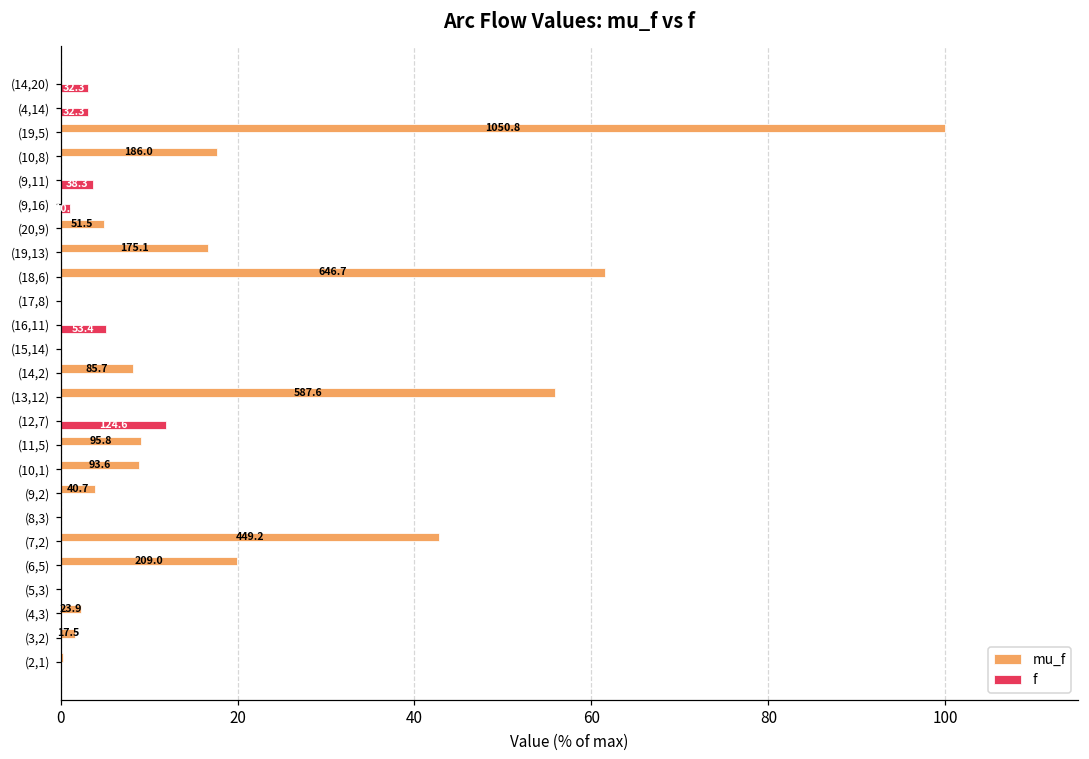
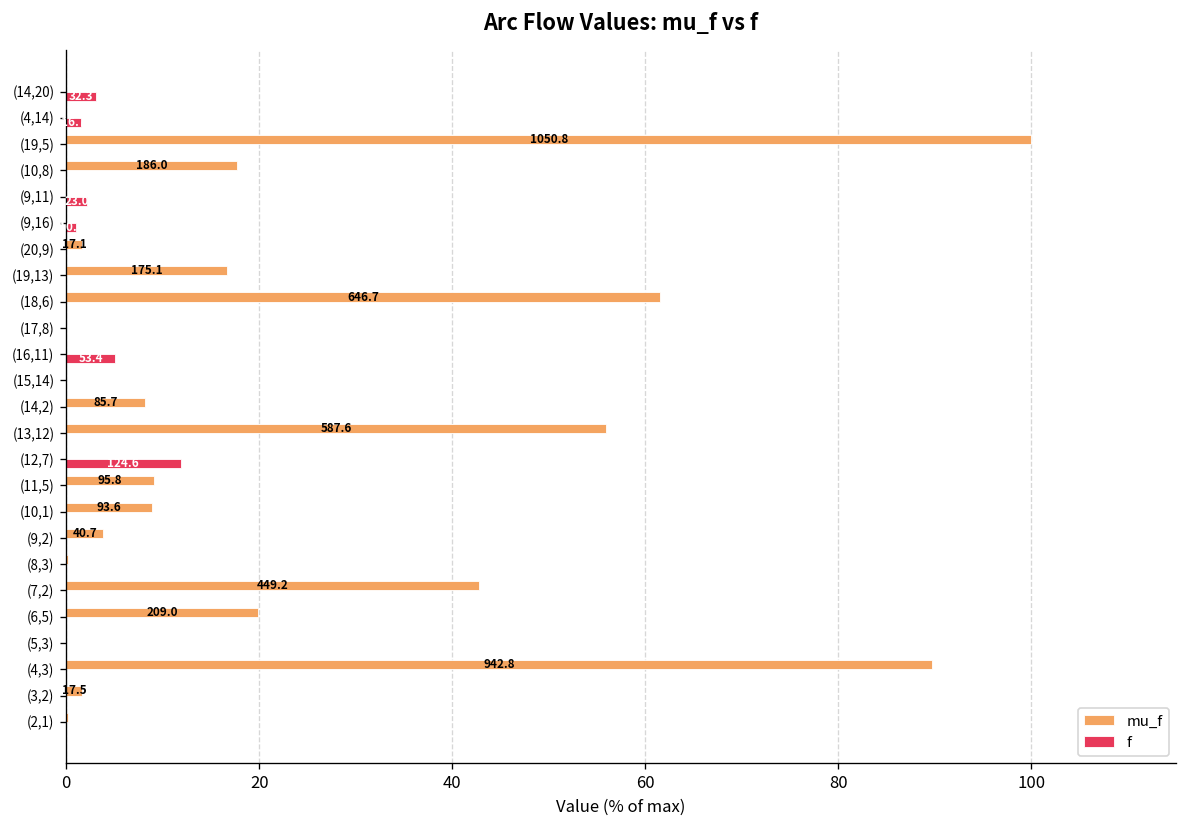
  {
    "mu_f": {
-     "(20,9)": 51.5,
-     "(4,3)": 23.9
+     "(20,9)": 17.1,
+     "(4,3)": 942.8
    },
    "f": {
-     "(4,14)": 3,
+     "(4,14)": 2,
      "(19,5)": 0,
      "(10,8)": 0,
-     "(9,11)": 4,
+     "(9,11)": 2,
      "(9,16)": 1,
      "(20,9)": 0,
      "(19,13)": 0,
      "(18,6)": 0,
      "(17,8)": 0,
      "(15,14)": 0,
      "(14,2)": 0,
      "(13,12)": 0,
      "(12,7)": 12,
      "(11,5)": 0,
      "(10,1)": 0,
      "(9,2)": 0,
      "(8,3)": 0,
      "(7,2)": 0,
      "(6,5)": 0,
      "(5,3)": 0,
      "(4,3)": 0,
      "(3,2)": 0,
      "(2,1)": 0
    }
  }
